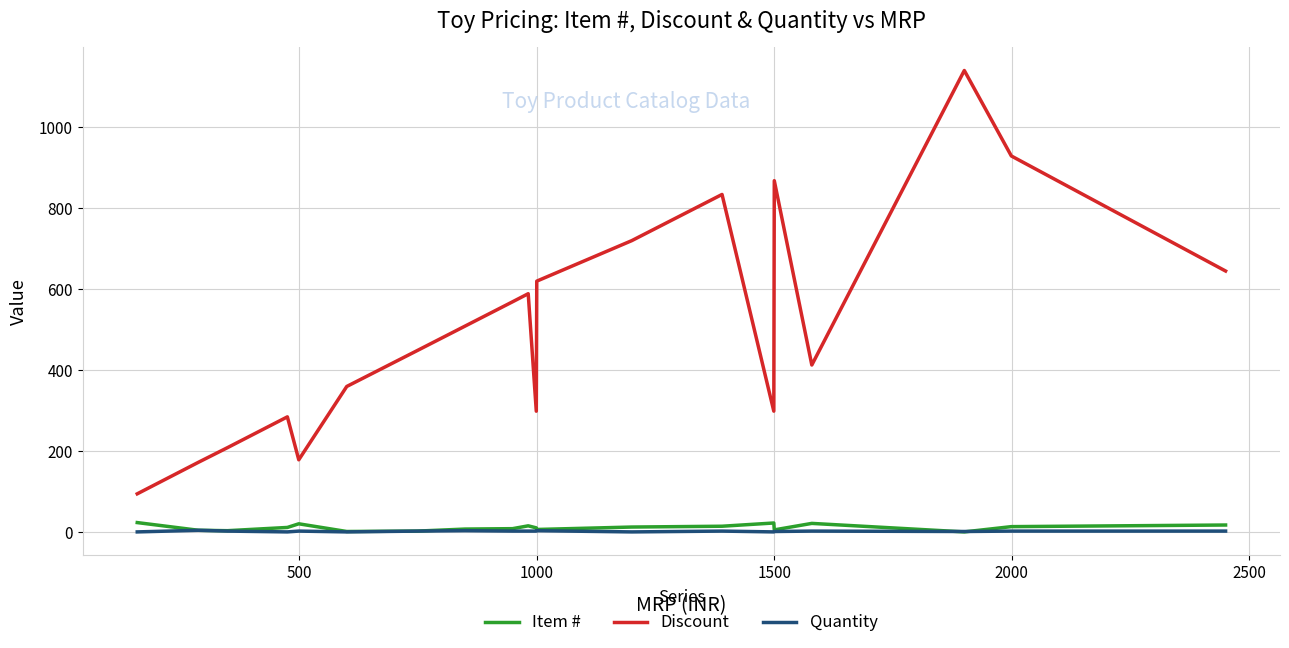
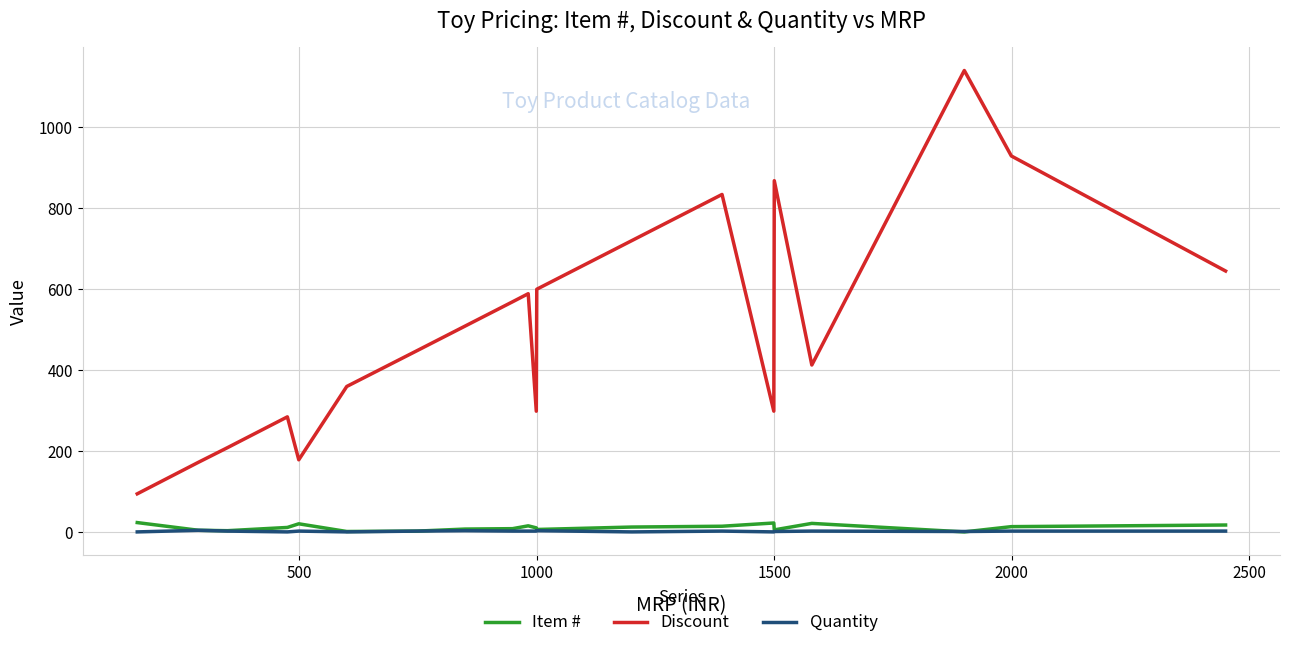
  {
    "Discount": {
-     "1000": 620,
+     "1000": 600,
      "1500": 870
    }
  }
